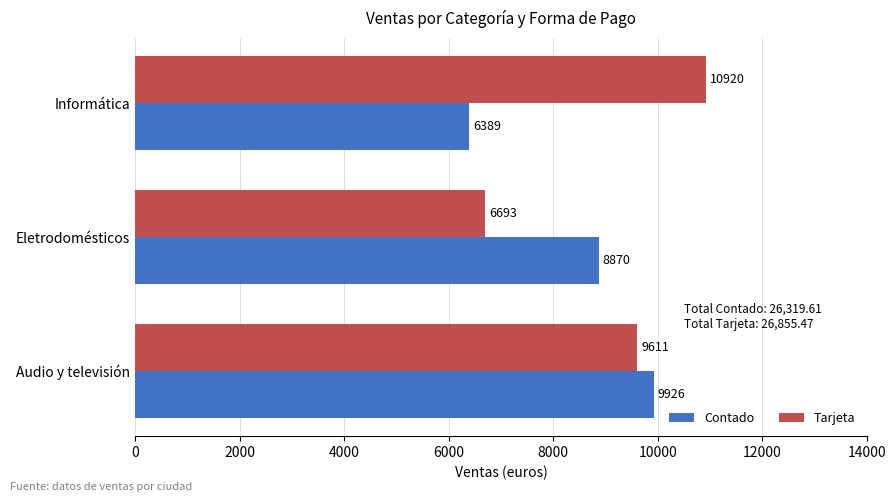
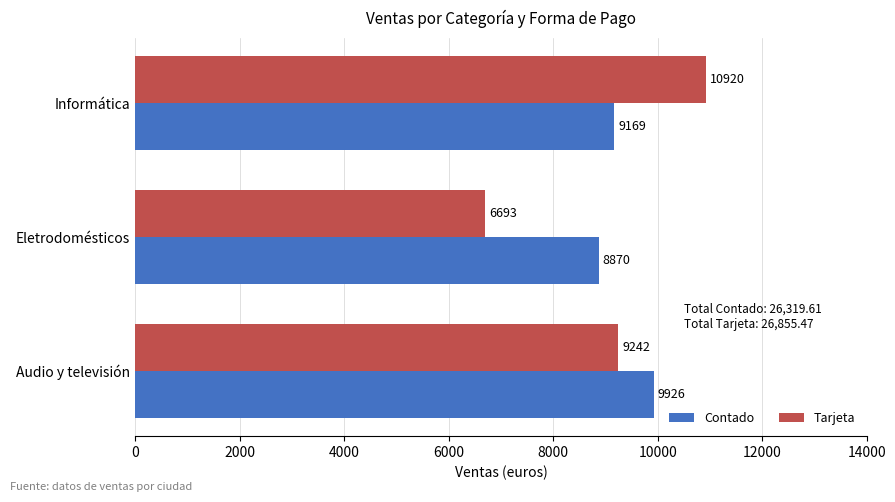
  {
    "Contado": {
-     "Informática": 6389,
+     "Informática": 9169,
      "Eletrodomésticos": 8870,
      "Audio y televisión": 9926
    },
    "Tarjeta": {
      "Informática": 10920,
      "Eletrodomésticos": 6693,
-     "Audio y televisión": 9611
+     "Audio y televisión": 9242
    }
  }
